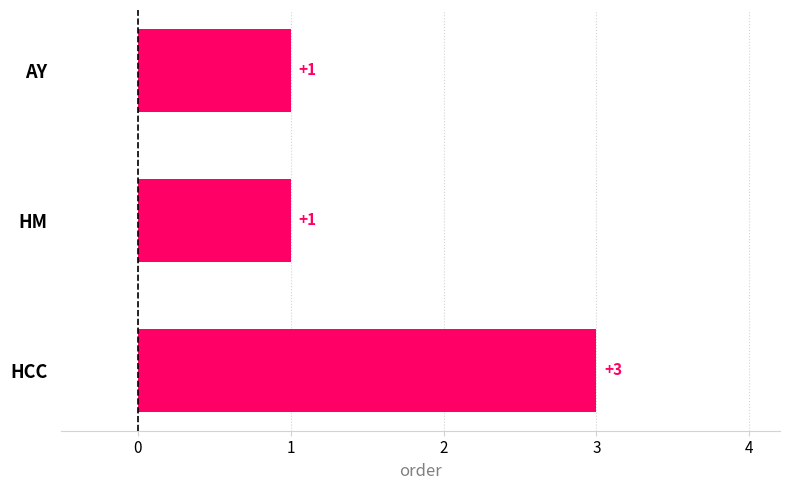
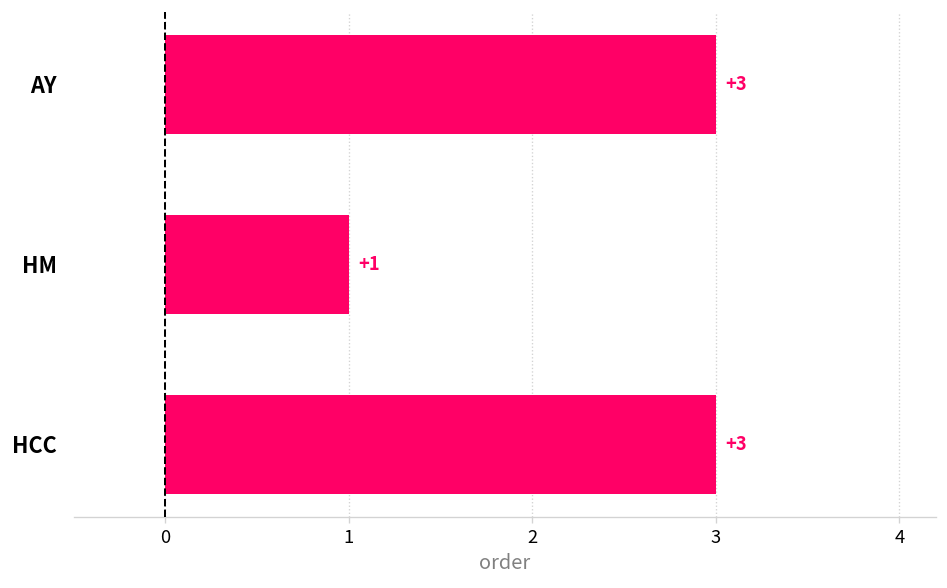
  {
-   "AY": "+1",
+   "AY": "+3",
    "HM": "+1",
    "HCC": "+3"
  }
